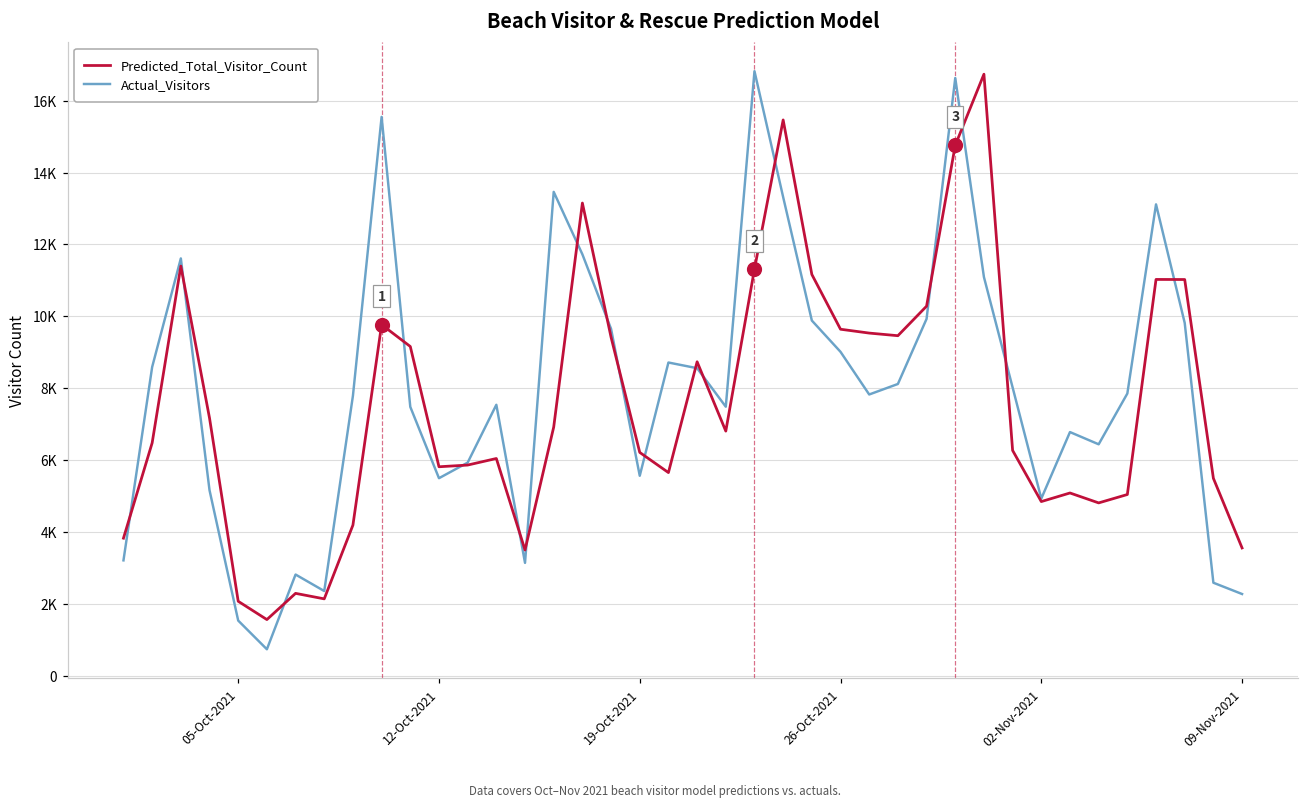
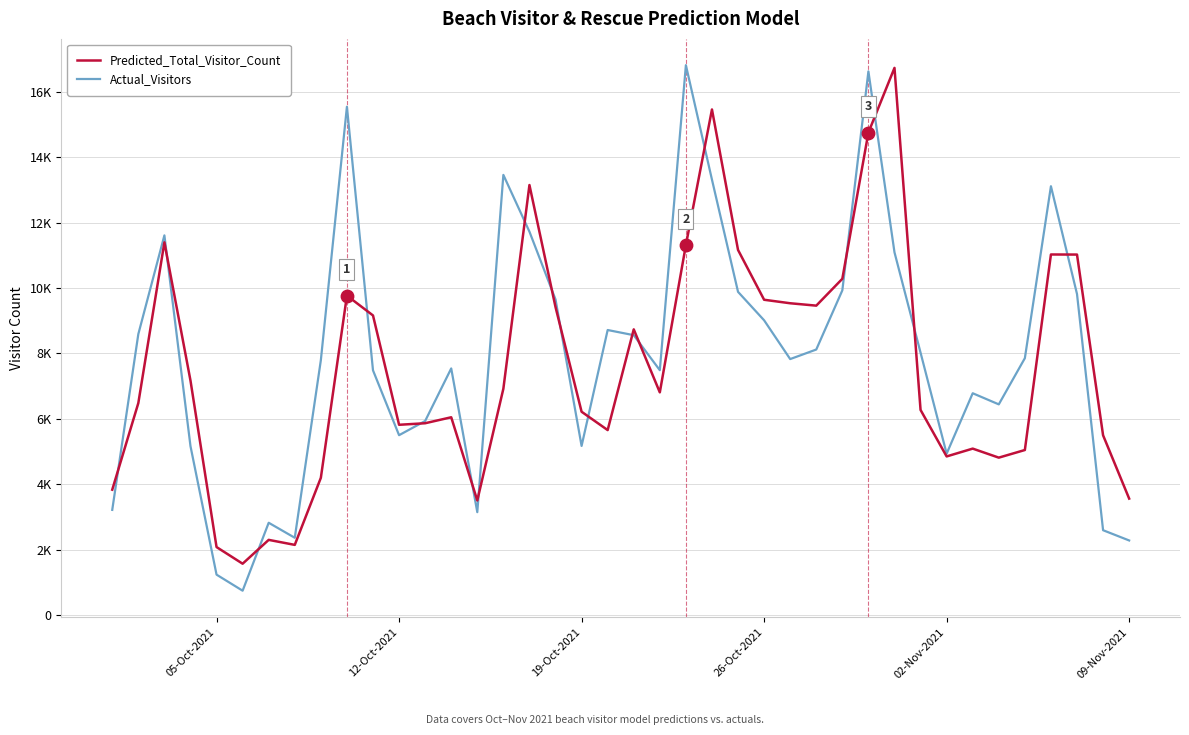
  {
    "Actual_Visitors": {
-     "05-Oct-2021": 1500,
+     "05-Oct-2021": 1200,
      "12-Oct-2021": 5500,
-     "19-Oct-2021": 5600,
+     "19-Oct-2021": 5200,
      "26-Oct-2021": 9000,
      "02-Nov-2021": 4900,
      "09-Nov-2021": 2300
    }
  }
